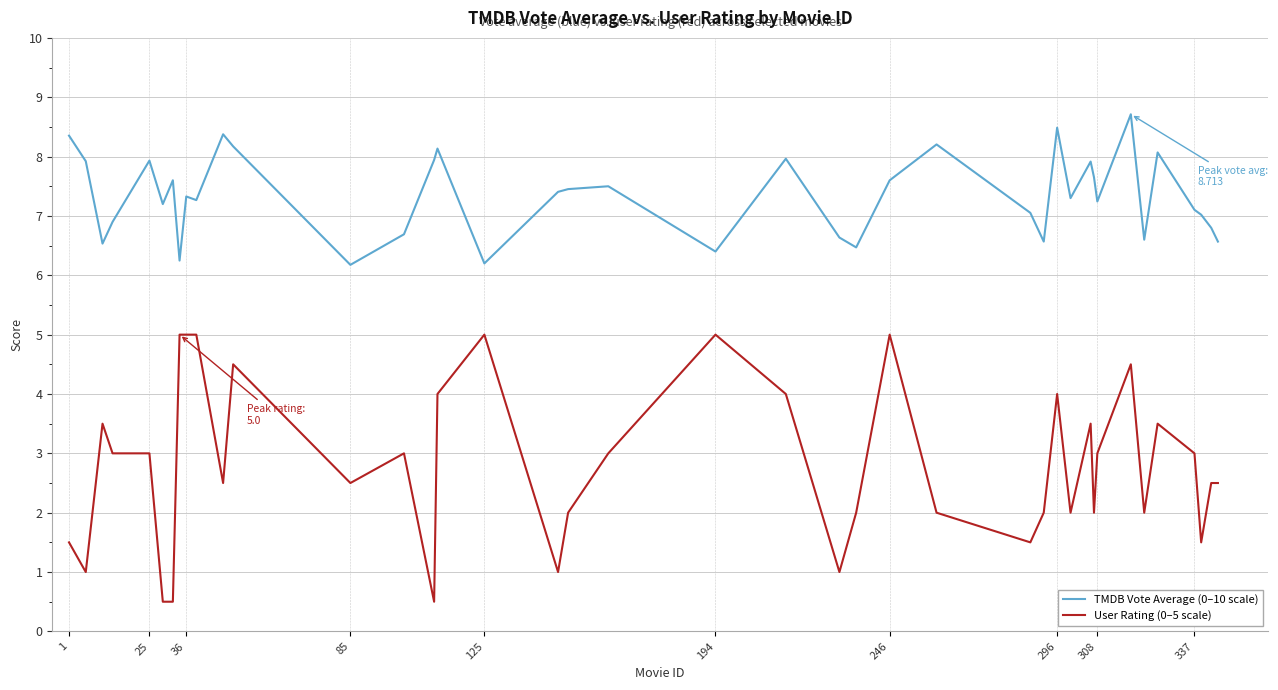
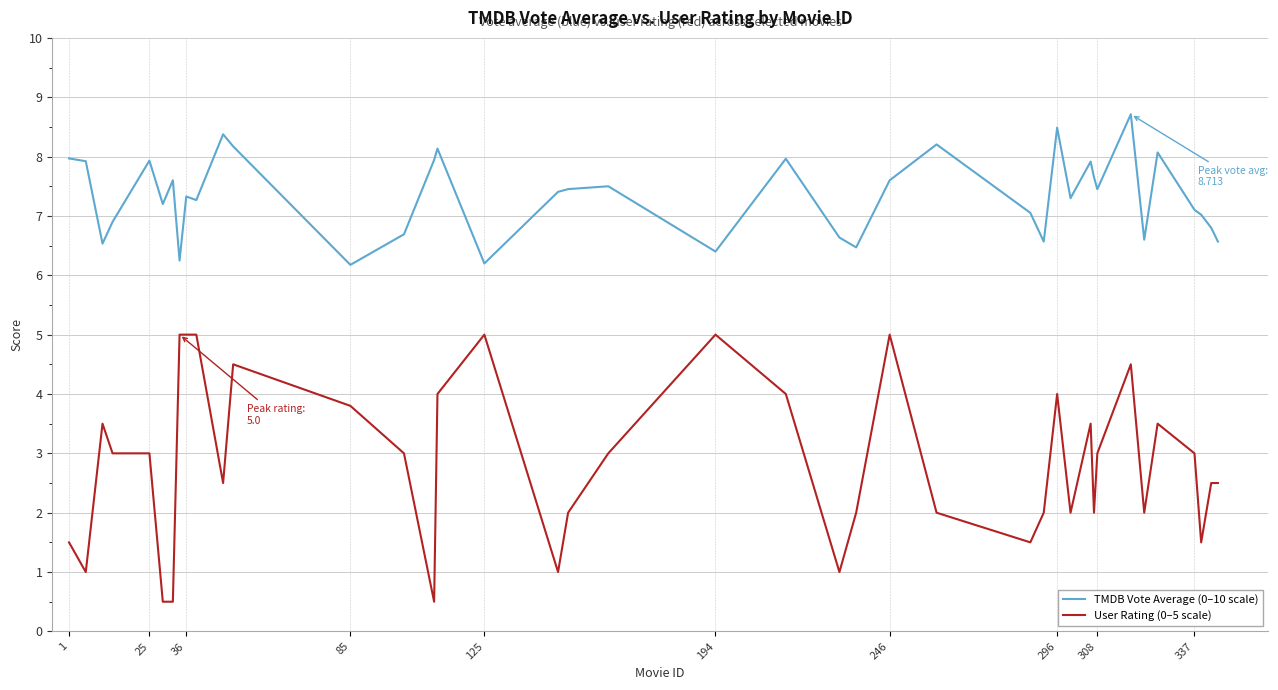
  {
    "TMDB Vote Average (0–10 scale)": {
-     "1": 8.4,
+     "1": 8.0,
      "25": 7.9,
      "36": 7.3,
      "85": 6.2,
      "125": 6.2,
      "194": 6.4,
      "246": 7.6,
      "296": 8.5,
-     "308": 7.2,
+     "308": 7.5,
      "337": 7.1
    },
    "User Rating (0–5 scale)": {
      "1": 1.5,
      "25": 3.0,
      "36": 5.0,
-     "85": 2.5,
+     "85": 3.8,
      "125": 5.0,
      "194": 5.0,
      "246": 5.0,
      "296": 4.0,
      "308": 3.0,
      "337": 3.0
    }
  }
